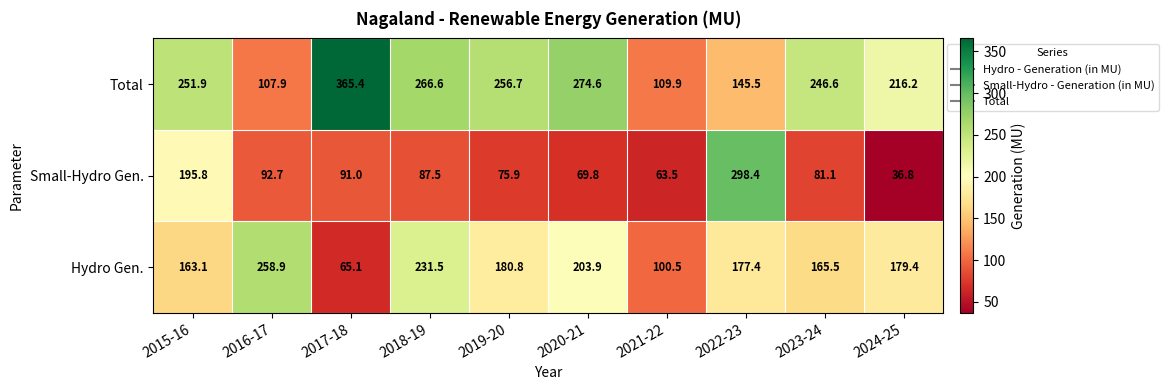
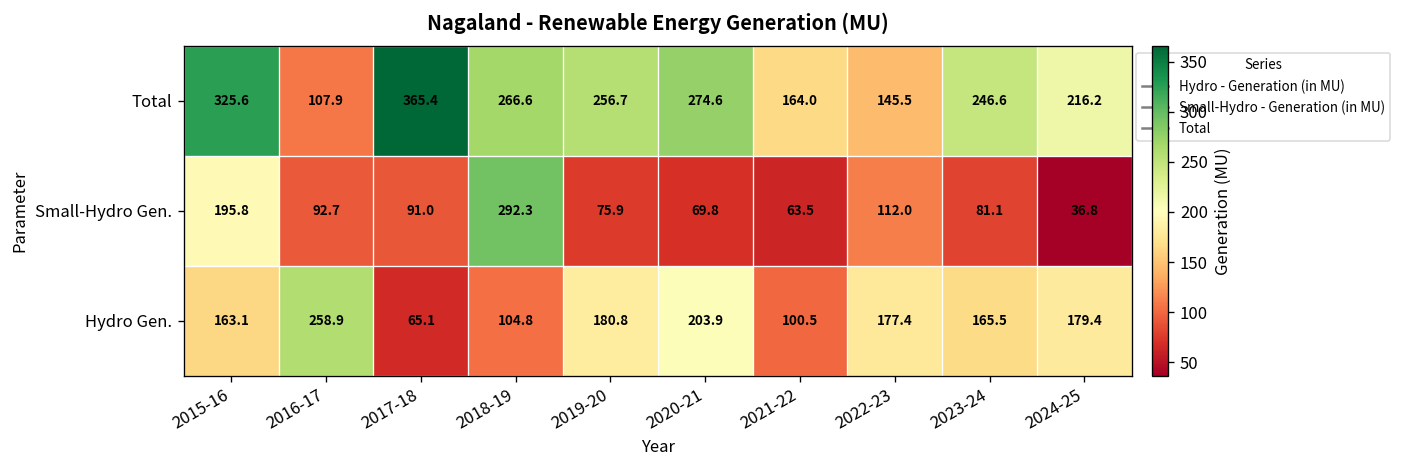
  {
    "Total": {
-     "2015-16": 251.9,
+     "2015-16": 325.6,
      "2016-17": 107.9,
      "2017-18": 365.4,
      "2018-19": 266.6,
      "2019-20": 256.7,
      "2020-21": 274.6,
-     "2021-22": 109.9,
+     "2021-22": 164.0,
      "2022-23": 145.5,
      "2023-24": 246.6,
      "2024-25": 216.2
    },
    "Small-Hydro Gen.": {
      "2015-16": 195.8,
      "2016-17": 92.7,
      "2017-18": 91.0,
-     "2018-19": 87.5,
+     "2018-19": 292.3,
      "2019-20": 75.9,
      "2020-21": 69.8,
      "2021-22": 63.5,
-     "2022-23": 298.4,
+     "2022-23": 112.0,
      "2023-24": 81.1,
      "2024-25": 36.8
    },
    "Hydro Gen.": {
      "2015-16": 163.1,
      "2016-17": 258.9,
      "2017-18": 65.1,
-     "2018-19": 231.5,
+     "2018-19": 104.8,
      "2019-20": 180.8,
      "2020-21": 203.9,
      "2021-22": 100.5,
      "2022-23": 177.4,
      "2023-24": 165.5,
      "2024-25": 179.4
    }
  }
